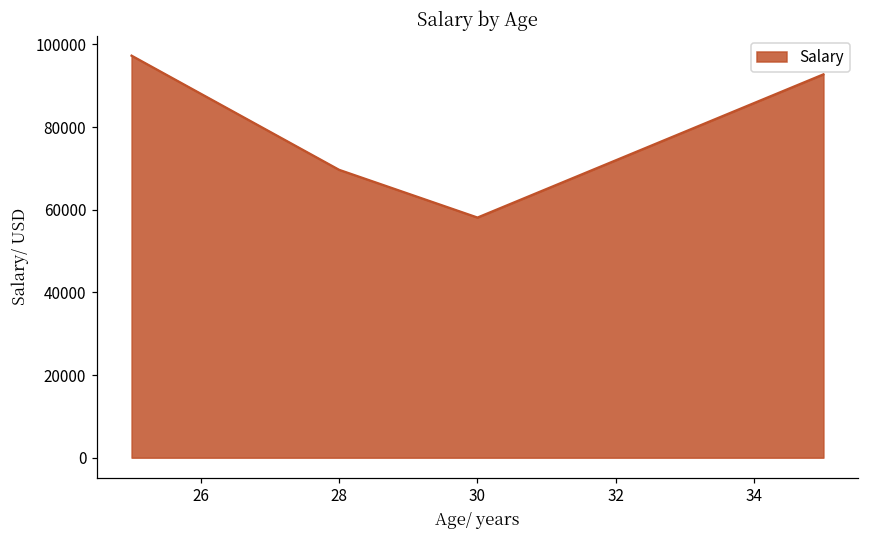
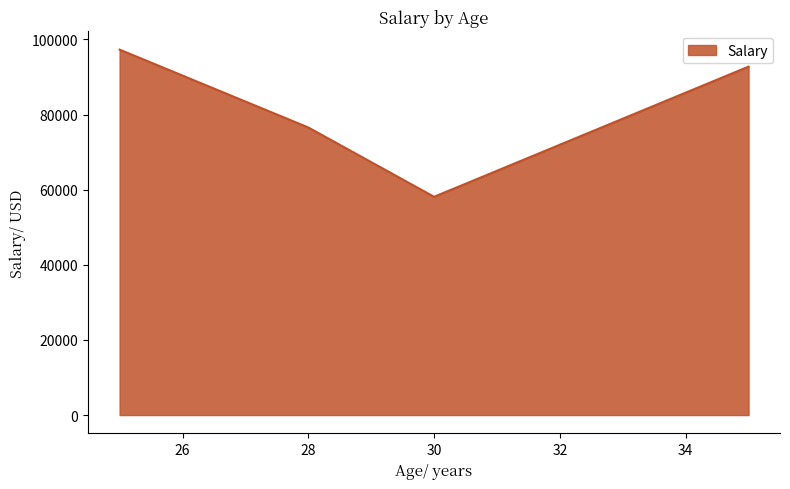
  {
-   "28": 70000,
+   "28": 77000,
    "30": 58000
  }
